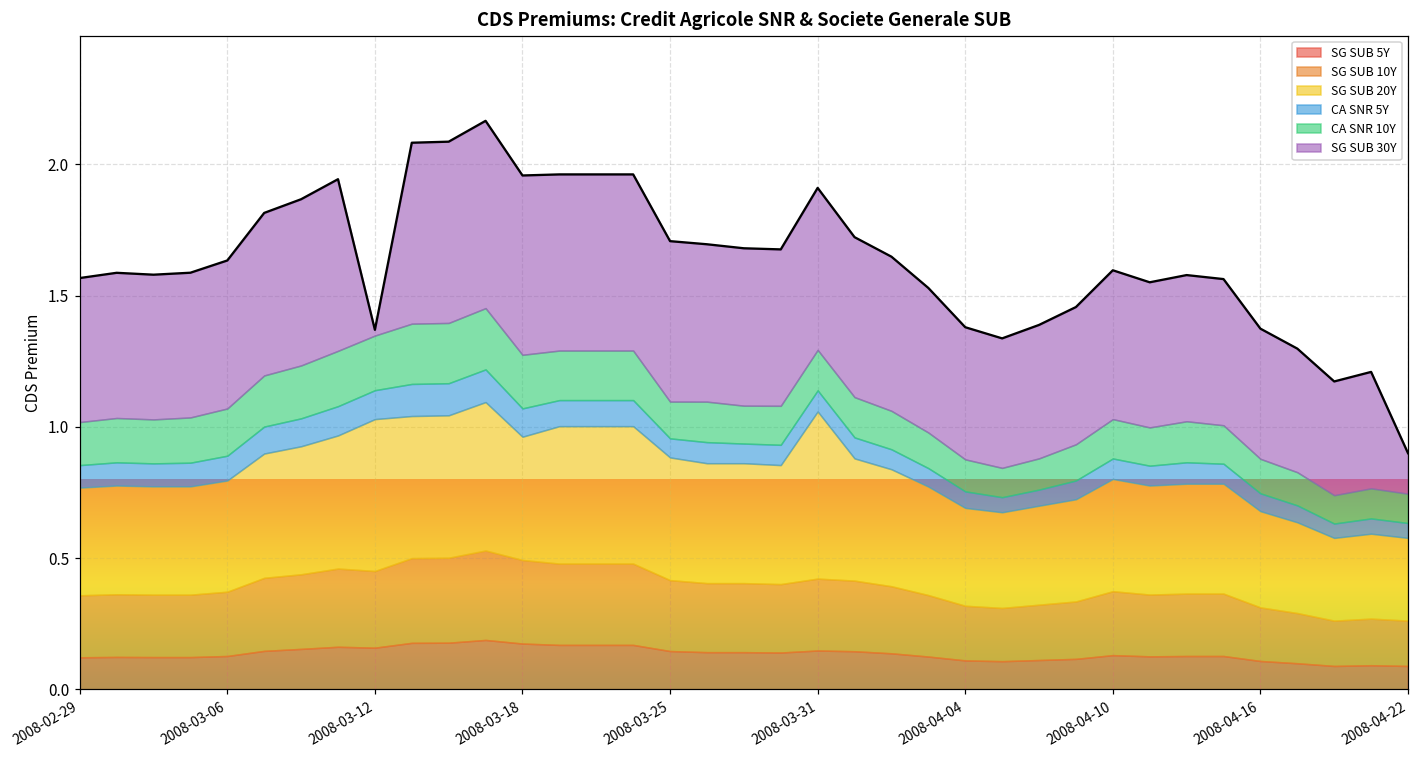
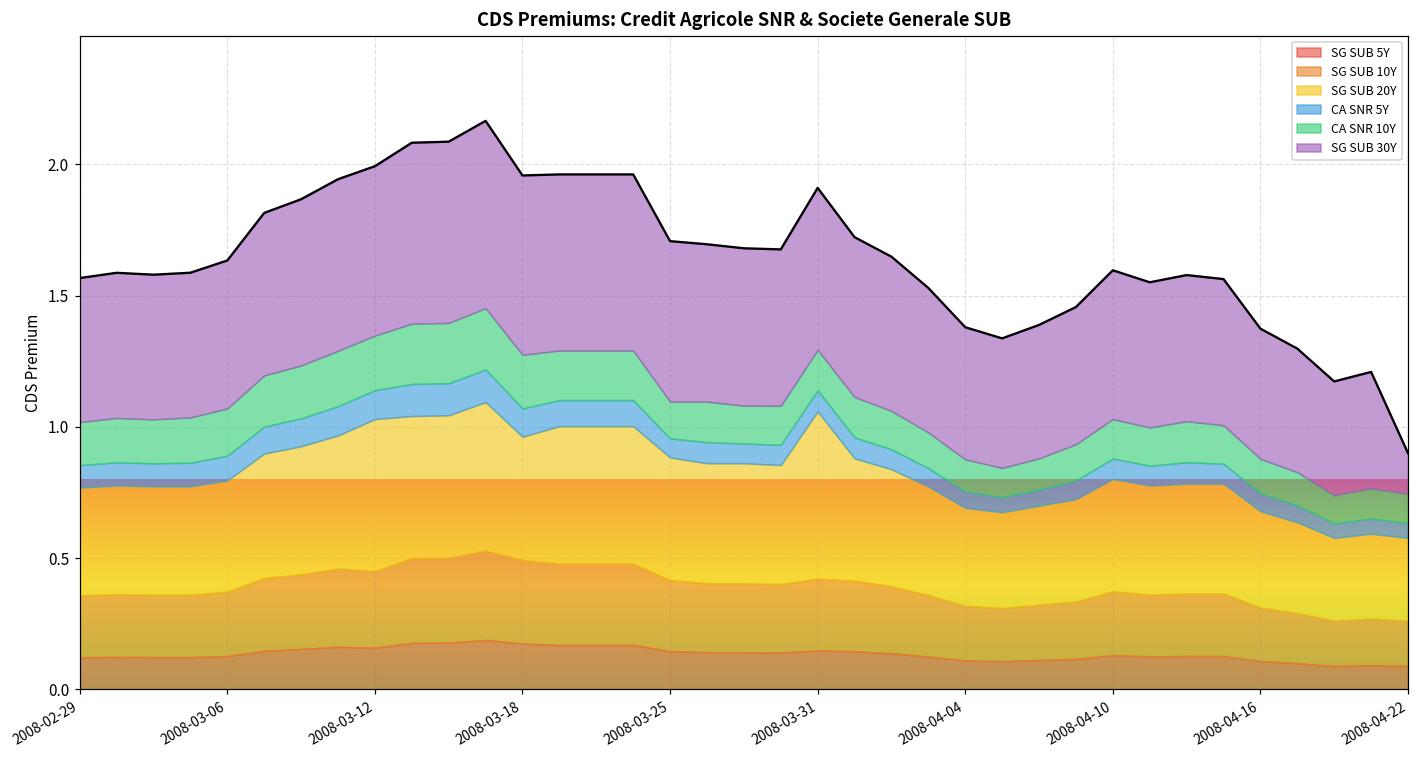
  {
    "SG SUB 20Y": {
      "2008-02-29": 0.41,
      "2008-03-06": 0.42,
      "2008-03-12": 0.58,
      "2008-03-18": 0.47,
      "2008-03-25": 0.47,
      "2008-03-31": 0.64,
      "2008-04-04": 0.37,
      "2008-04-10": 0.43,
      "2008-04-16": 0.37,
      "2008-04-22": 0.32
    },
    "CA SNR 5Y": {
      "2008-02-29": 0.09,
      "2008-03-06": 0.09,
      "2008-03-12": 0.11,
      "2008-03-18": 0.11,
      "2008-03-25": 0.07,
      "2008-03-31": 0.08,
      "2008-04-04": 0.06,
      "2008-04-10": 0.08,
      "2008-04-16": 0.07,
      "2008-04-22": 0.06
    },
    "CA SNR 10Y": {
      "2008-02-29": 0.16,
      "2008-03-06": 0.18,
      "2008-03-12": 0.21,
      "2008-03-18": 0.20,
      "2008-03-25": 0.14,
      "2008-03-31": 0.15,
      "2008-04-04": 0.12,
      "2008-04-10": 0.15,
      "2008-04-16": 0.13,
      "2008-04-22": 0.11
    },
    "SG SUB 30Y": {
      "2008-02-29": 0.55,
      "2008-03-06": 0.56,
-     "2008-03-12": 0.02,
+     "2008-03-12": 0.65,
      "2008-03-18": 0.68,
      "2008-03-25": 0.61,
      "2008-03-31": 0.62,
      "2008-04-04": 0.50,
      "2008-04-10": 0.57,
      "2008-04-16": 0.50,
      "2008-04-22": 0.15
    }
  }
